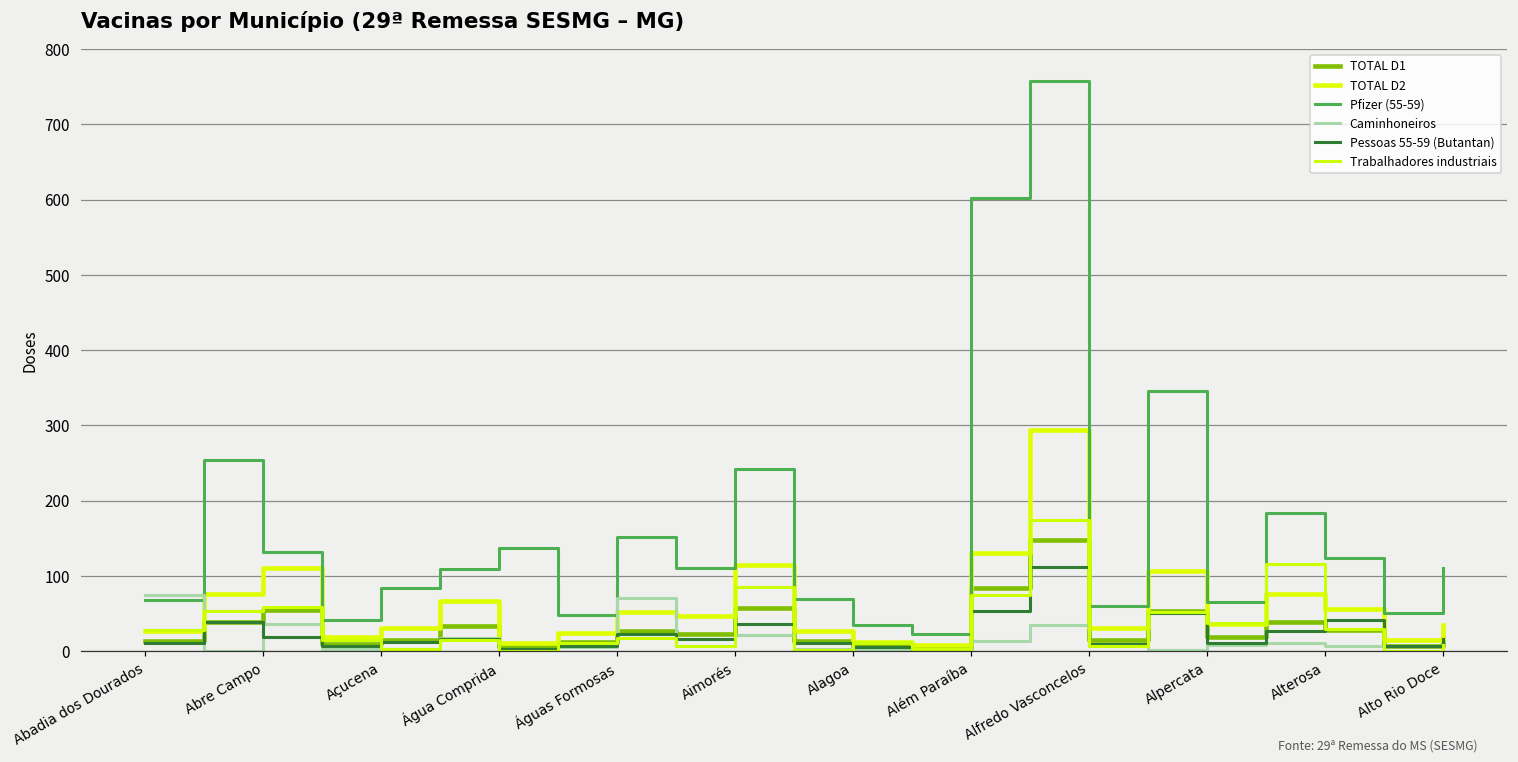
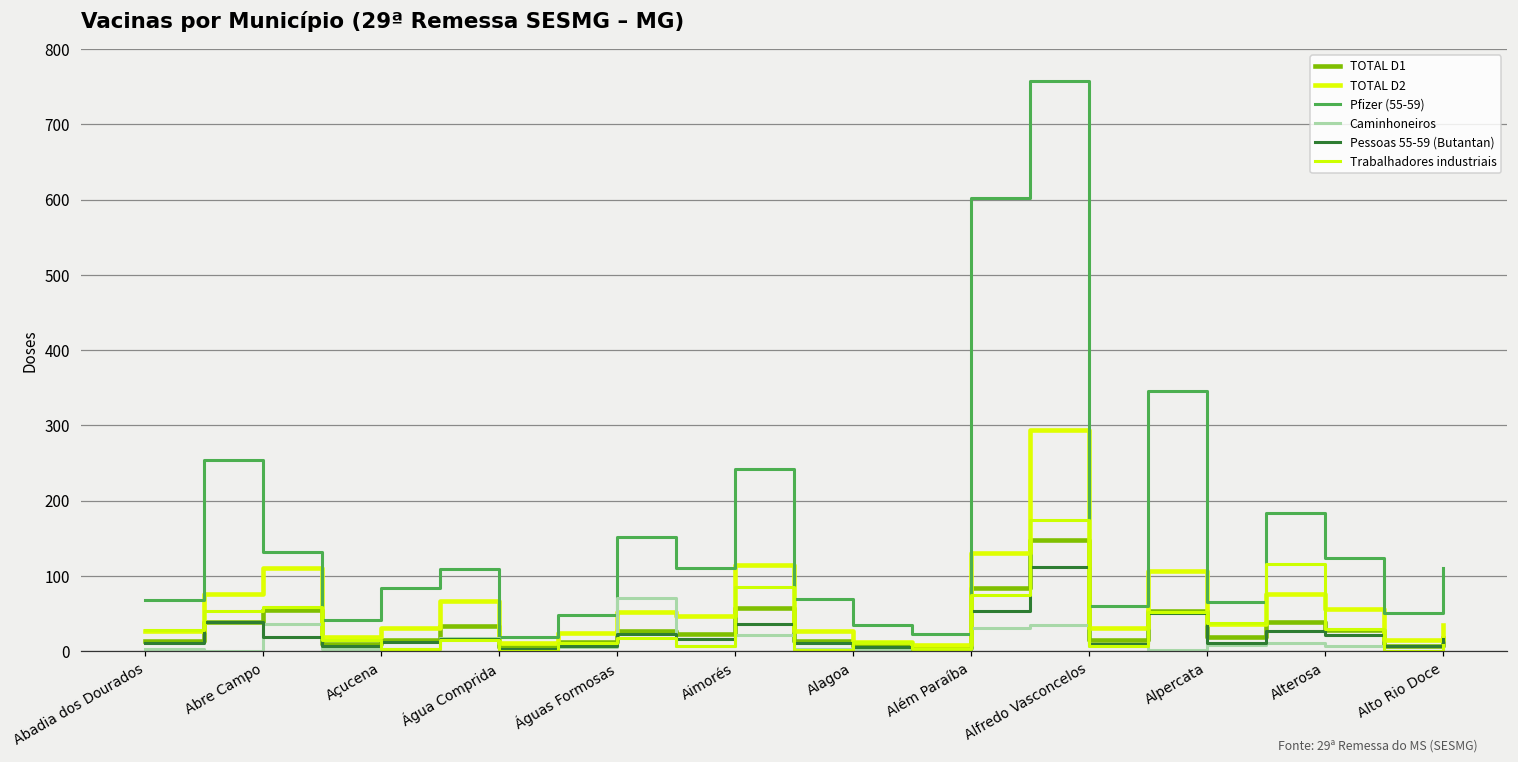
  {
    "TOTAL D1": {
      "Aimorés": 60,
      "Além Paraíba": 80,
      "Alfredo Vasconcelos": 20,
      "Alpercata": 20
    },
    "Pfizer (55-59)": {
      "Abadia dos Dourados": 70,
      "Abre Campo": 130,
      "Açucena": 80,
-     "Água Comprida": 140,
+     "Água Comprida": 20,
      "Águas Formosas": 150,
      "Aimorés": 240,
      "Alagoa": 40,
      "Além Paraíba": 600,
      "Alfredo Vasconcelos": 60,
      "Alpercata": 70,
      "Alterosa": 120,
      "Alto Rio Doce": 110
    },
    "Caminhoneiros": {
-     "Abadia dos Dourados": 70,
+     "Abadia dos Dourados": 0,
      "Abre Campo": 40,
      "Águas Formosas": 70,
      "Aimorés": 20,
      "Alagoa": 0,
-     "Além Paraíba": 10,
+     "Além Paraíba": 30,
      "Alterosa": 10,
      "Alto Rio Doce": 0
    },
    "Pessoas 55-59 (Butantan)": {
      "Abre Campo": 20,
      "Aimorés": 40,
      "Além Paraíba": 50,
-     "Alterosa": 40
+     "Alterosa": 20
    }
  }
